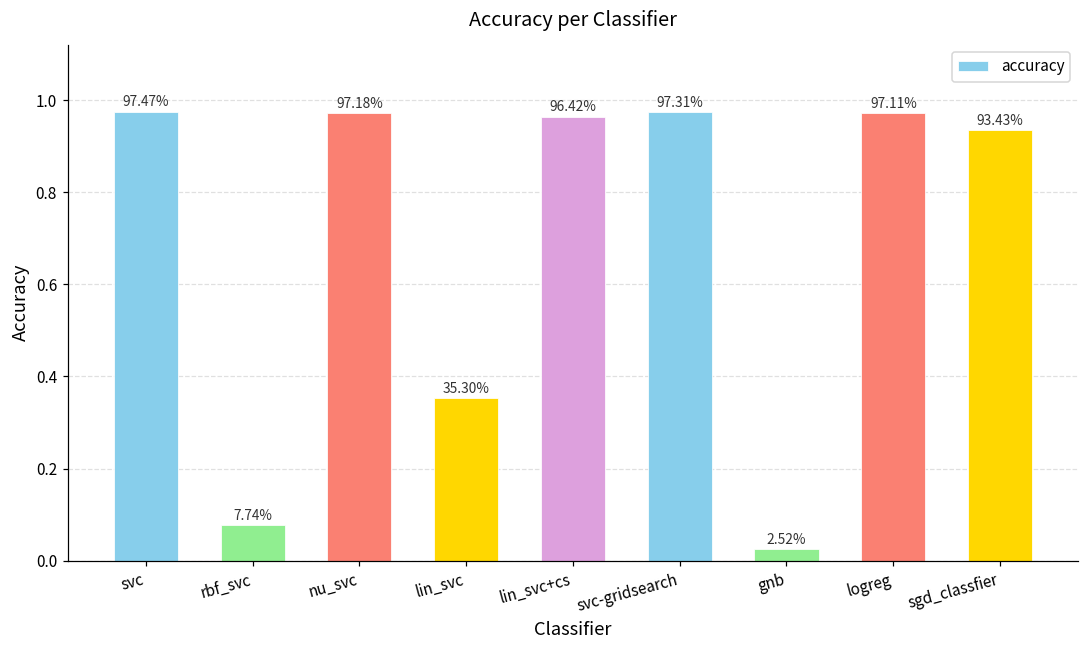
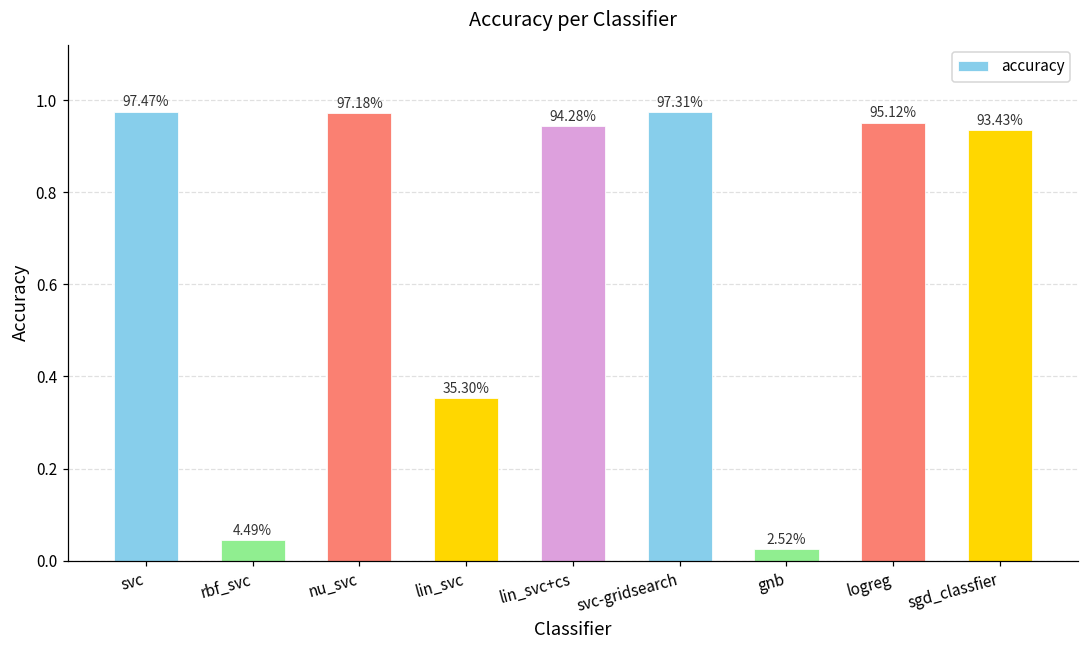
  {
    "svc": "97.47%",
-   "rbf_svc": "7.74%",
+   "rbf_svc": "4.49%",
    "nu_svc": "97.18%",
    "lin_svc": "35.30%",
-   "lin_svc+cs": "96.42%",
+   "lin_svc+cs": "94.28%",
    "svc-gridsearch": "97.31%",
    "gnb": "2.52%",
-   "logreg": "97.11%",
+   "logreg": "95.12%",
    "sgd_classfier": "93.43%"
  }
